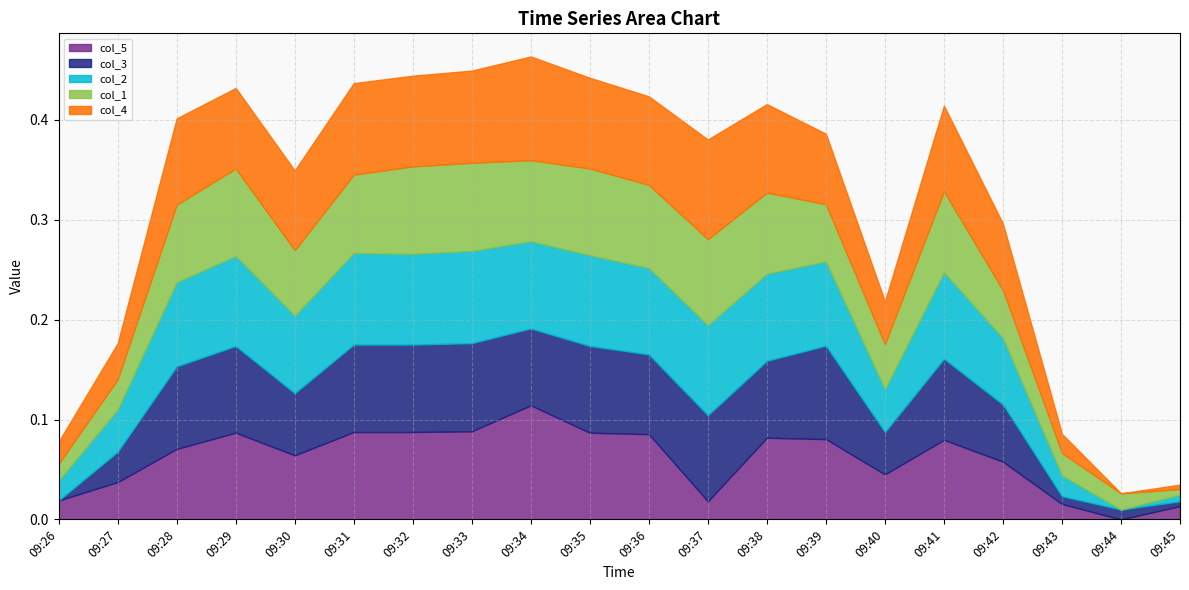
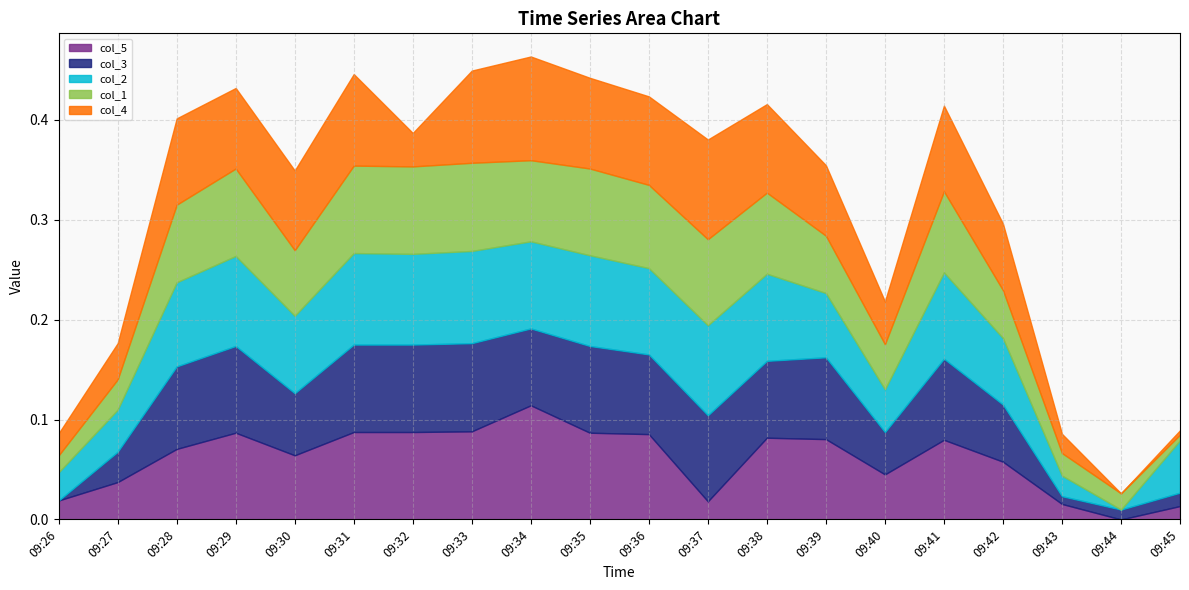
  {
    "col_5": {
      "09:27": 0.04,
      "09:28": 0.07,
      "09:29": 0.09,
      "09:30": 0.06,
      "09:31": 0.09,
      "09:32": 0.09,
      "09:33": 0.09,
      "09:34": 0.11,
      "09:35": 0.09,
      "09:36": 0.09,
      "09:37": 0.02,
      "09:38": 0.08,
      "09:39": 0.08,
      "09:40": 0.05,
      "09:41": 0.08,
      "09:42": 0.06,
      "09:43": 0.02,
      "09:44": 0.00,
      "09:45": 0.01
    },
    "col_3": {
      "09:27": 0.03,
      "09:28": 0.08,
      "09:29": 0.09,
      "09:30": 0.06,
      "09:31": 0.09,
      "09:32": 0.09,
      "09:33": 0.09,
      "09:34": 0.08,
      "09:35": 0.09,
      "09:36": 0.08,
      "09:37": 0.09,
      "09:38": 0.08,
-     "09:39": 0.09,
+     "09:39": 0.08,
      "09:40": 0.04,
      "09:41": 0.08,
      "09:42": 0.06,
      "09:43": 0.01,
-     "09:45": 0.00
+     "09:45": 0.01
    },
    "col_2": {
-     "09:26": 0.02,
+     "09:26": 0.03,
      "09:27": 0.04,
      "09:28": 0.08,
      "09:29": 0.09,
      "09:30": 0.08,
      "09:31": 0.09,
      "09:32": 0.09,
      "09:33": 0.09,
      "09:34": 0.09,
      "09:35": 0.09,
      "09:36": 0.09,
      "09:37": 0.09,
      "09:38": 0.09,
-     "09:39": 0.08,
+     "09:39": 0.06,
      "09:40": 0.04,
      "09:41": 0.09,
      "09:42": 0.07,
      "09:43": 0.02,
-     "09:45": 0.01
+     "09:45": 0.05
    },
    "col_1": {
      "09:26": 0.02,
      "09:27": 0.03,
      "09:28": 0.08,
      "09:29": 0.09,
      "09:30": 0.07,
-     "09:31": 0.08,
+     "09:31": 0.09,
      "09:32": 0.09,
      "09:33": 0.09,
      "09:34": 0.08,
      "09:35": 0.09,
      "09:36": 0.08,
      "09:37": 0.09,
      "09:38": 0.08,
      "09:39": 0.06,
      "09:40": 0.05,
      "09:41": 0.08,
      "09:42": 0.05,
      "09:43": 0.02,
      "09:45": 0.01
    },
    "col_4": {
      "09:26": 0.02,
      "09:27": 0.04,
      "09:28": 0.09,
      "09:29": 0.08,
      "09:30": 0.08,
      "09:31": 0.09,
-     "09:32": 0.09,
+     "09:32": 0.03,
      "09:33": 0.09,
      "09:34": 0.10,
      "09:35": 0.09,
      "09:36": 0.09,
      "09:37": 0.10,
      "09:38": 0.09,
      "09:39": 0.07,
      "09:40": 0.04,
      "09:41": 0.09,
      "09:42": 0.07,
      "09:43": 0.02,
      "09:45": 0.00
    }
  }
